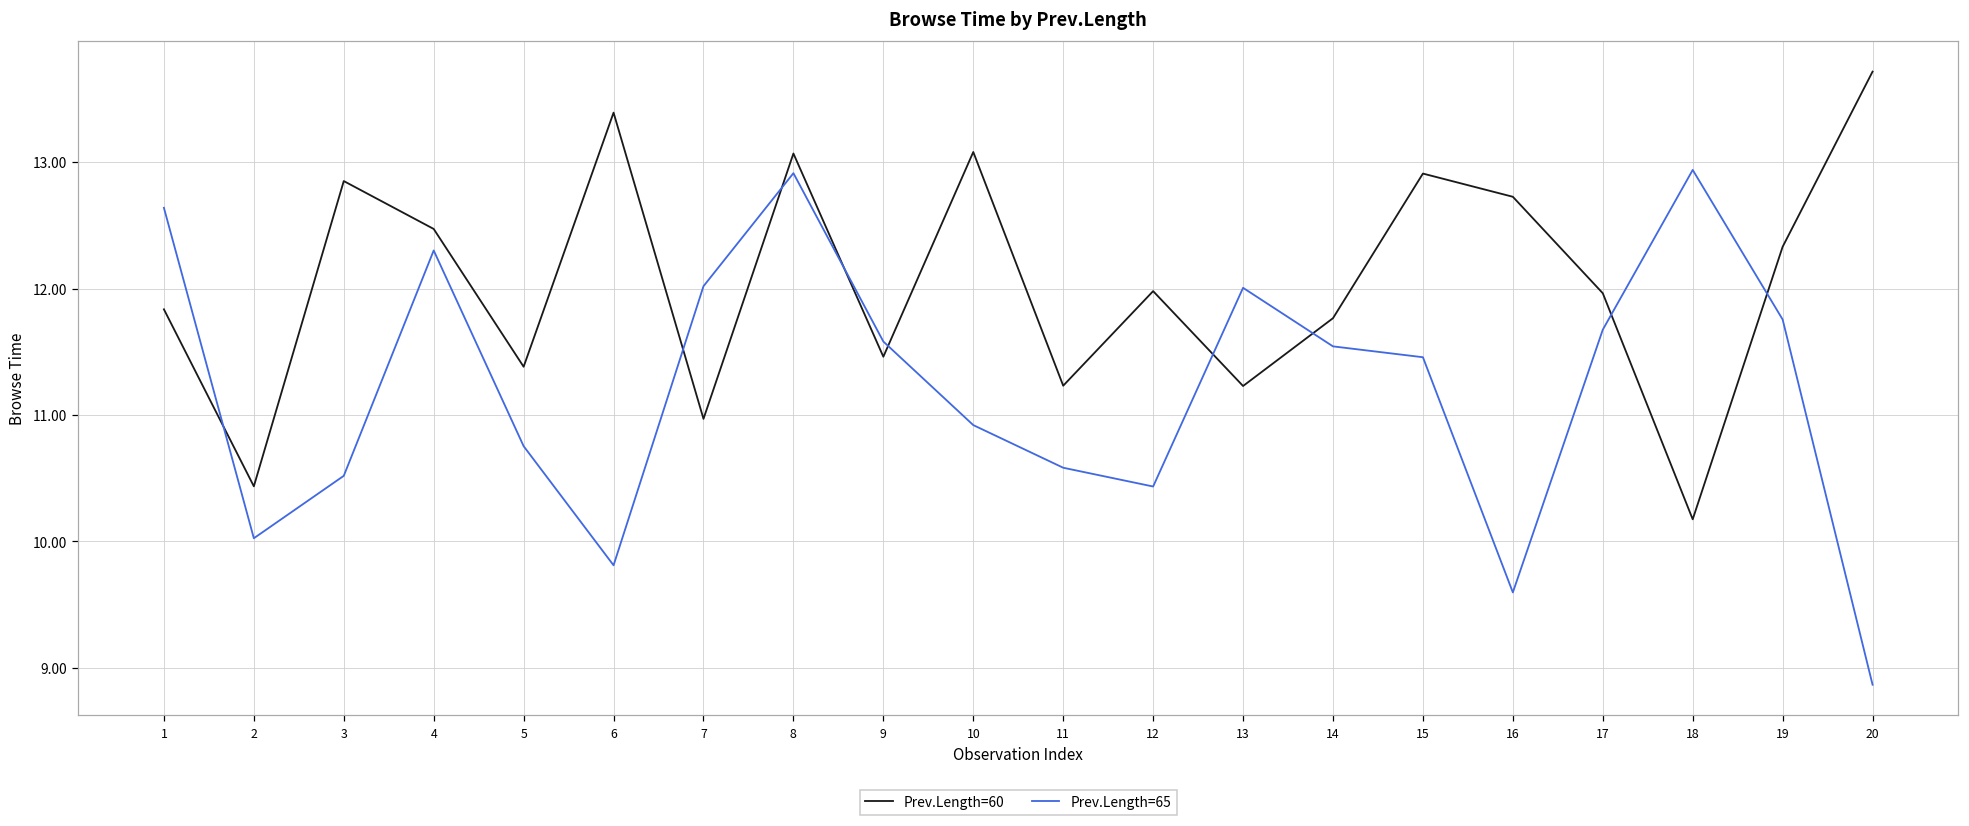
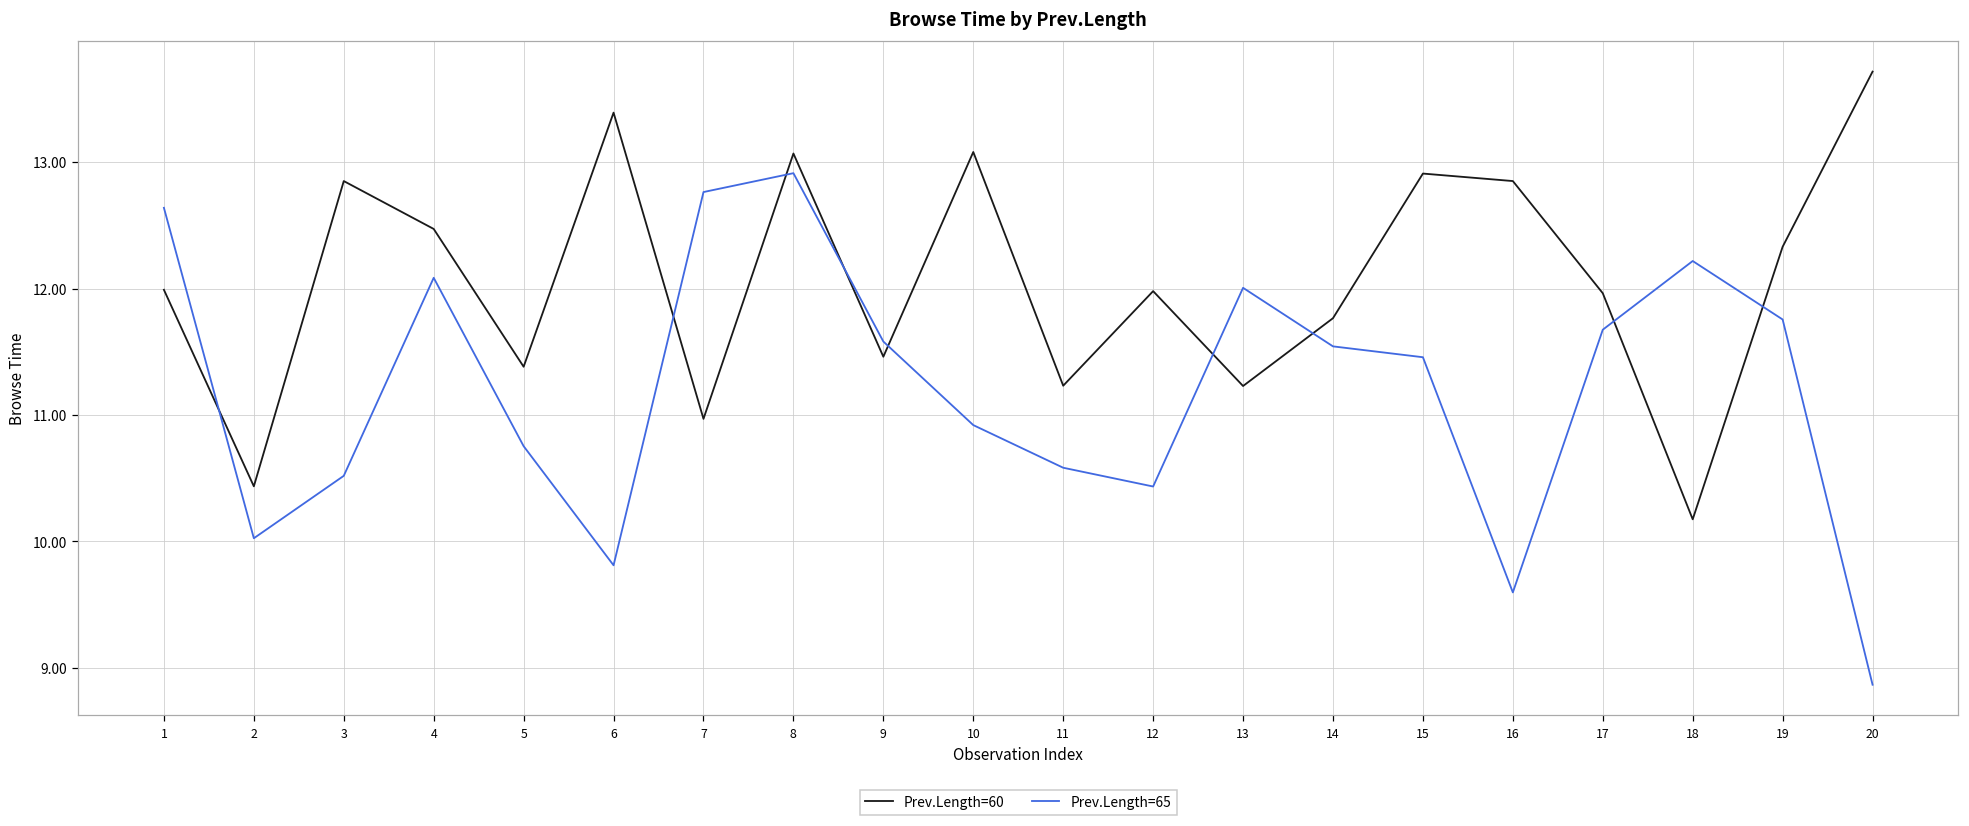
  {
    "Prev.Length=60": {
-     "1": 11.84,
+     "1": 11.99,
      "2": 10.44,
      "3": 12.85,
      "4": 12.47,
      "5": 11.38,
      "6": 13.39,
      "7": 10.97,
      "8": 13.07,
      "9": 11.46,
      "10": 13.08,
      "11": 11.23,
      "12": 11.98,
      "13": 11.23,
      "14": 11.77,
      "15": 12.91,
-     "16": 12.73,
+     "16": 12.85,
      "17": 11.96,
      "18": 10.17,
      "19": 12.33,
      "20": 13.72
    },
    "Prev.Length=65": {
      "1": 12.64,
      "2": 10.02,
      "3": 10.52,
-     "4": 12.30,
+     "4": 12.09,
      "5": 10.75,
      "6": 9.81,
-     "7": 12.02,
+     "7": 12.76,
      "8": 12.91,
      "9": 11.58,
      "10": 10.92,
      "11": 10.58,
      "12": 10.43,
      "13": 12.01,
      "14": 11.54,
      "15": 11.46,
      "16": 9.60,
      "17": 11.67,
-     "18": 12.94,
+     "18": 12.22,
      "19": 11.76,
      "20": 8.86
    }
  }
